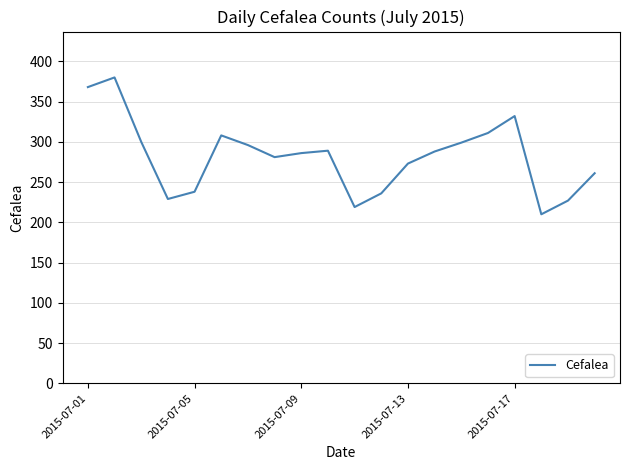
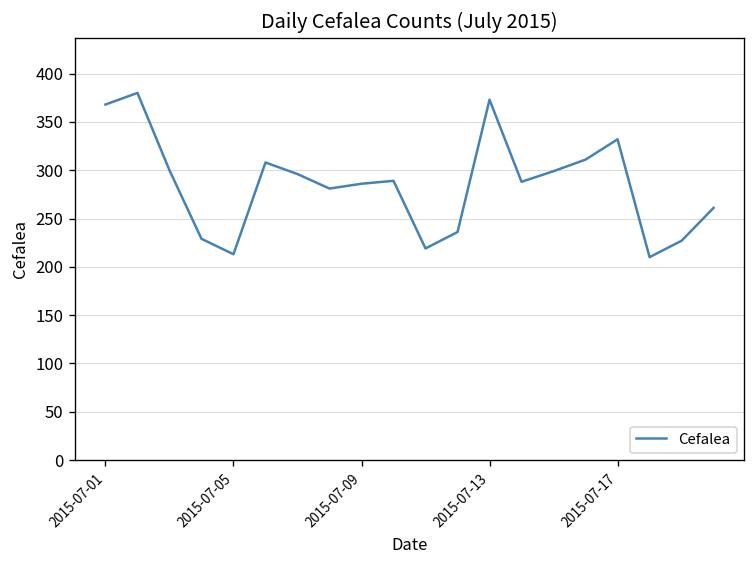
  {
    "2015-07-01": 370,
-   "2015-07-05": 240,
+   "2015-07-05": 210,
    "2015-07-09": 290,
-   "2015-07-13": 270,
+   "2015-07-13": 370,
    "2015-07-17": 330
  }
